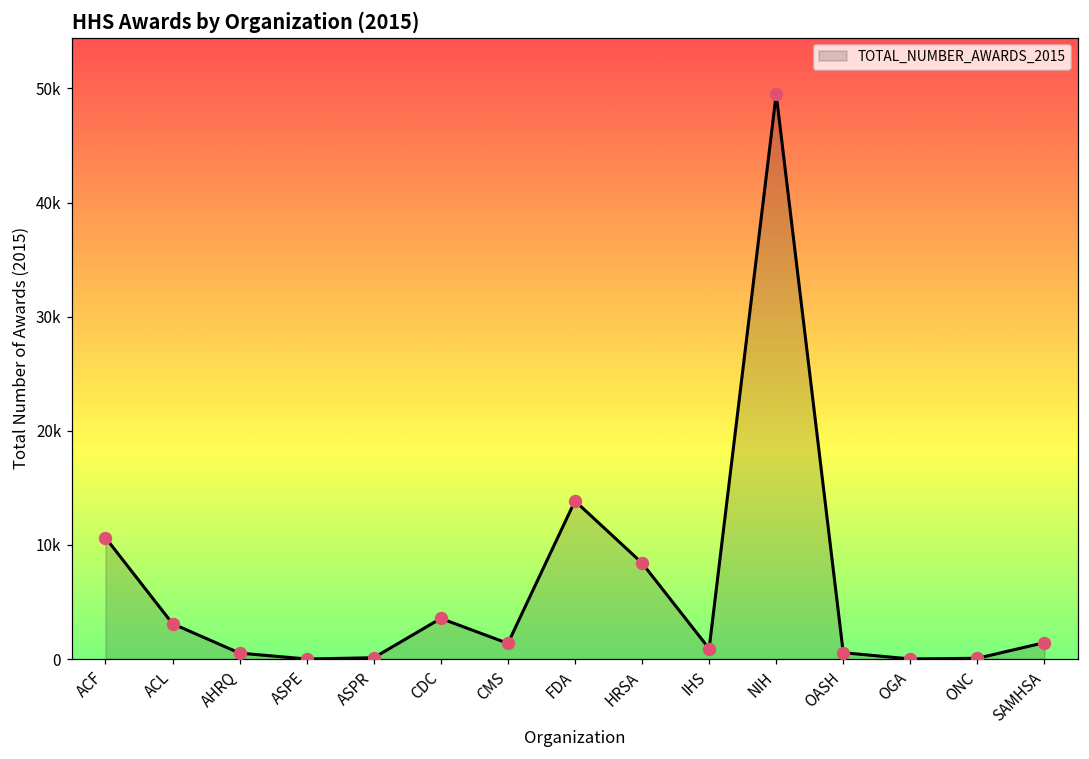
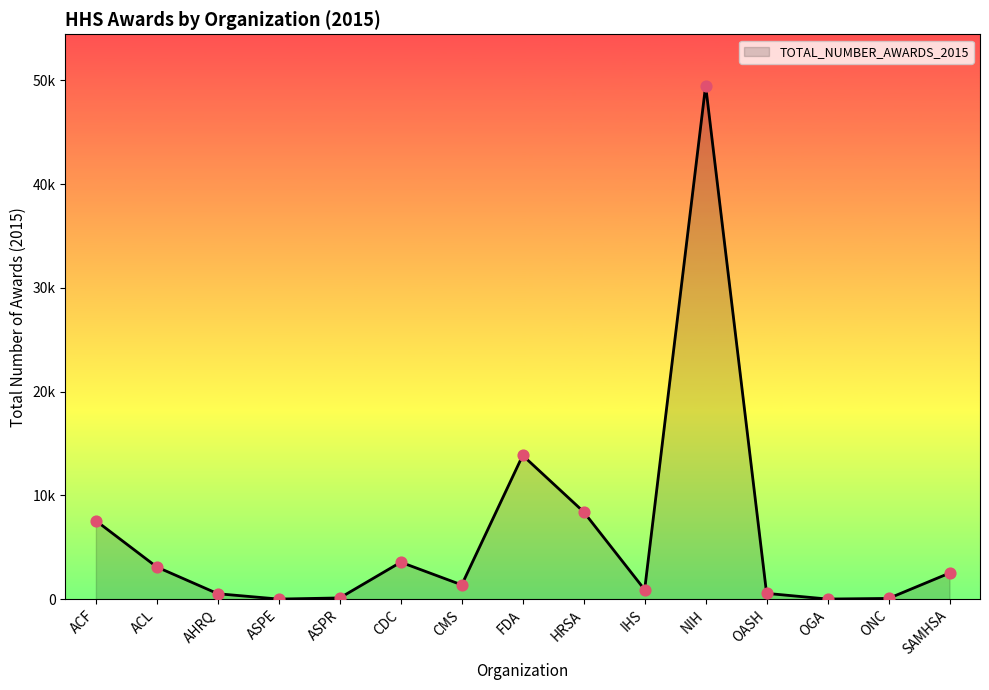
  {
-   "ACF": 10600,
+   "ACF": 7600,
    "ACL": 3100,
    "AHRQ": 500,
    "ASPE": 0,
    "ASPR": 100,
    "CDC": 3600,
    "CMS": 1400,
    "FDA": 13900,
    "HRSA": 8400,
    "IHS": 900,
    "NIH": 49500,
    "OASH": 600,
    "OGA": 0,
    "ONC": 100,
-   "SAMHSA": 1400
+   "SAMHSA": 2500
  }
